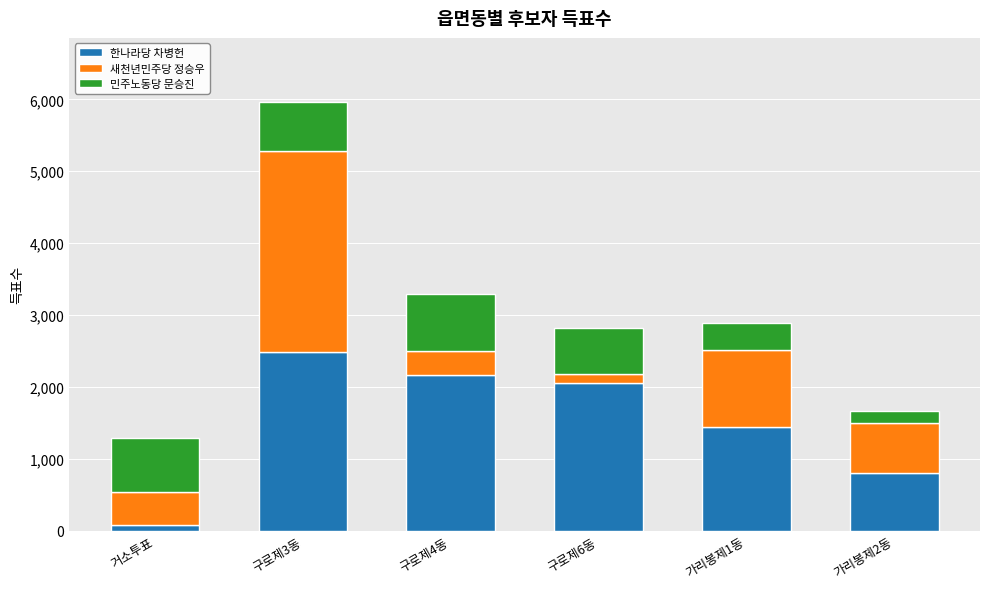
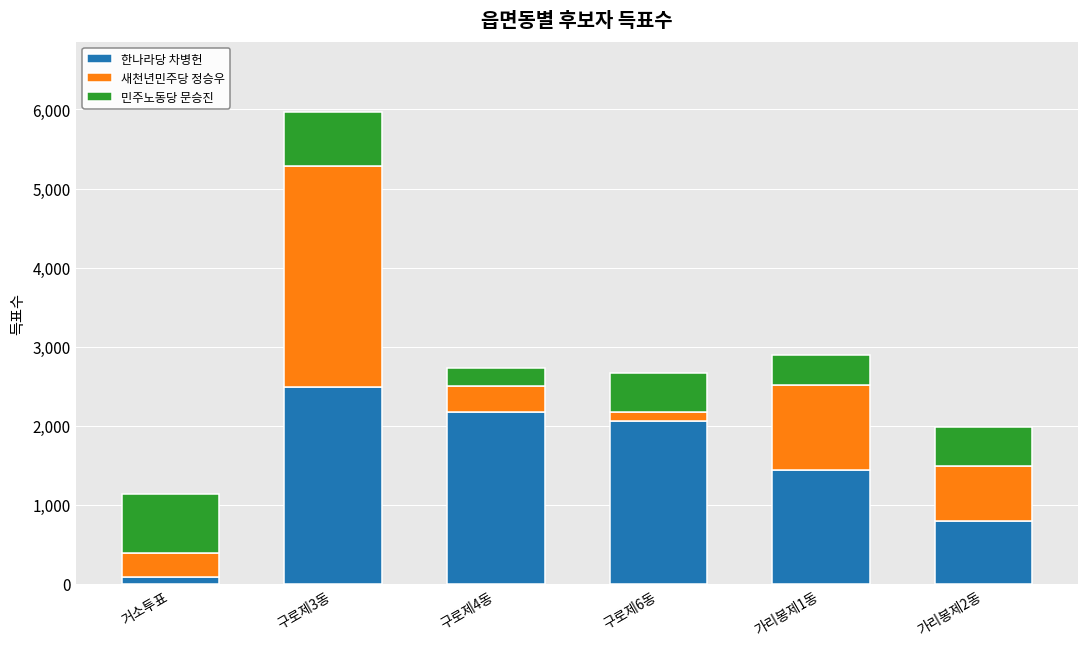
  {
    "한나라당 차병헌": {
      "거소투표": "100",
      "구로제3동": "2,500",
      "구로제4동": "2,200",
      "구로제6동": "2,100",
      "가리봉제1동": "1,400",
      "가리봉제2동": "800"
    },
    "새천년민주당 정승우": {
-     "거소투표": "500",
+     "거소투표": "300",
      "구로제3동": "2,800",
      "구로제4동": "300",
      "구로제6동": "100",
      "가리봉제1동": "1,100",
      "가리봉제2동": "700"
    },
    "민주노동당 문승진": {
      "거소투표": "700",
      "구로제3동": "700",
-     "구로제4동": "800",
-     "구로제6동": "600",
+     "구로제4동": "200",
+     "구로제6동": "500",
      "가리봉제1동": "400",
-     "가리봉제2동": "200"
+     "가리봉제2동": "500"
    }
  }
